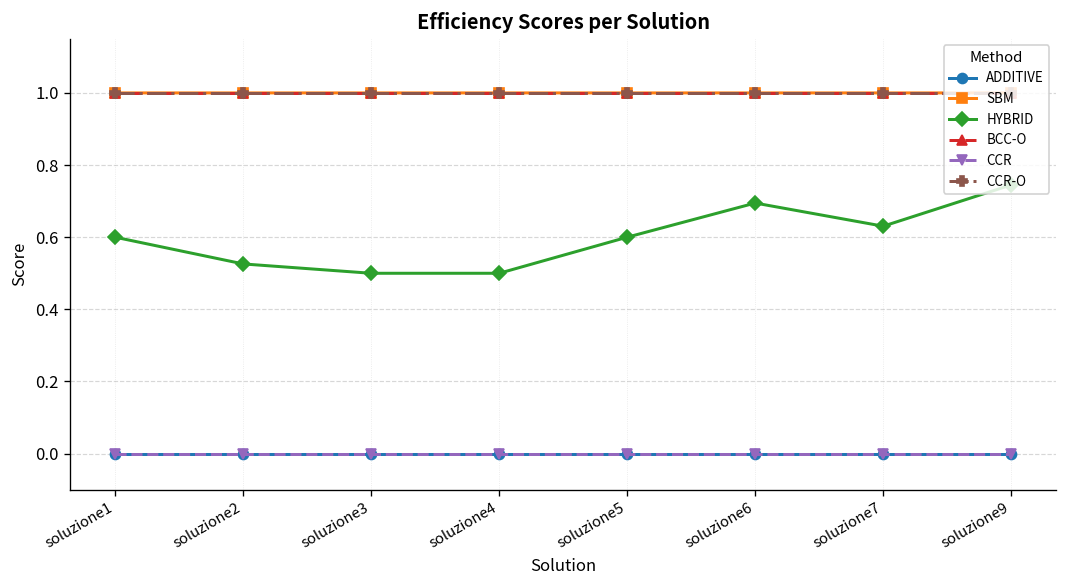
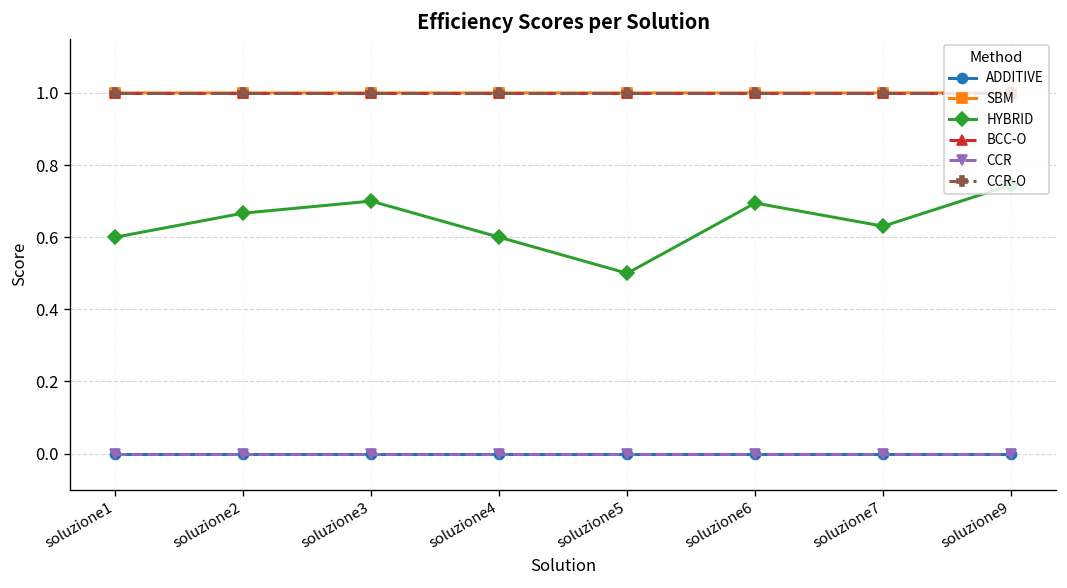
  {
    "CCR": {
      "soluzione1": 0.00,
      "soluzione2": 0.00,
      "soluzione3": 0.00,
      "soluzione4": 0.00,
      "soluzione5": 0.00,
      "soluzione6": 0.00,
      "soluzione7": 0.00,
      "soluzione9": 0.00
    },
    "CCR-O": {
      "soluzione1": 1.00,
      "soluzione2": 1.00,
      "soluzione3": 1.00,
      "soluzione4": 1.00,
      "soluzione5": 1.00,
      "soluzione6": 1.00,
      "soluzione7": 1.00
    },
    "HYBRID": {
      "soluzione1": 0.60,
-     "soluzione2": 0.53,
-     "soluzione3": 0.5,
-     "soluzione4": 0.5,
-     "soluzione5": 0.6,
+     "soluzione2": 0.67,
+     "soluzione3": 0.7,
+     "soluzione4": 0.6,
+     "soluzione5": 0.5,
      "soluzione6": 0.69,
      "soluzione7": 0.63,
      "soluzione9": 0.74
    }
  }
